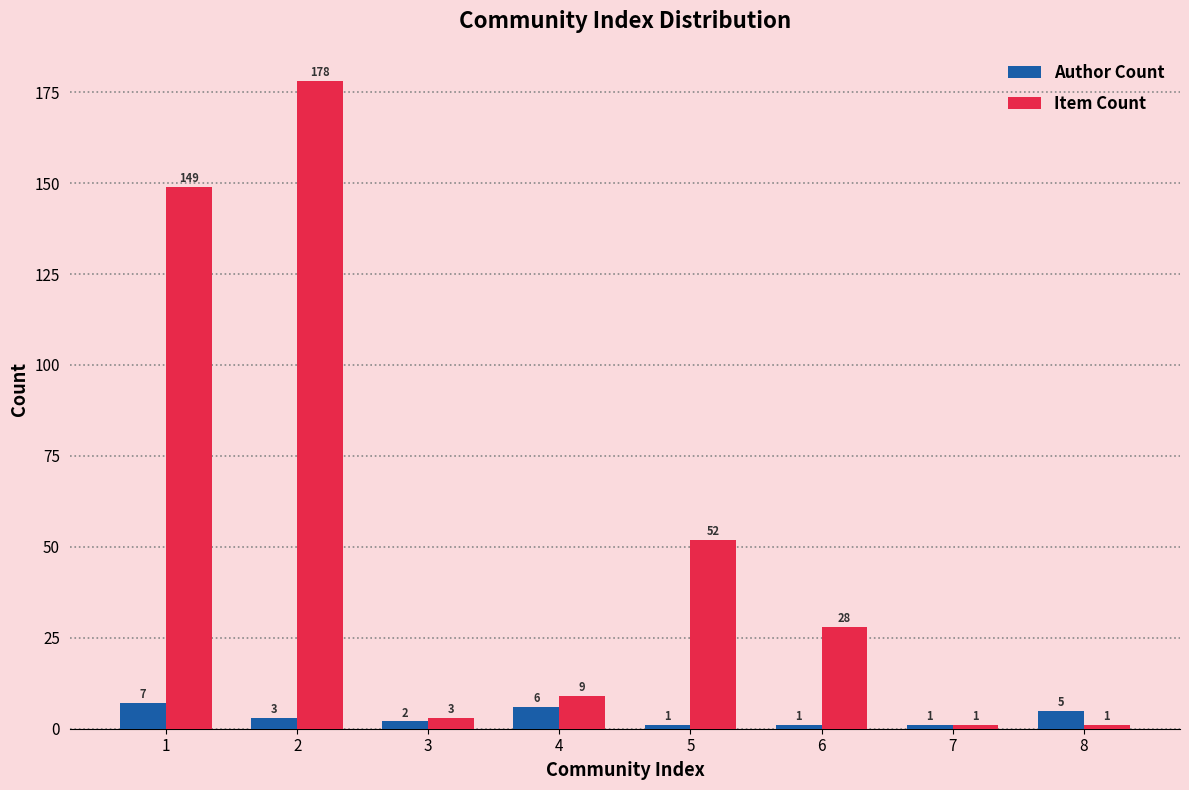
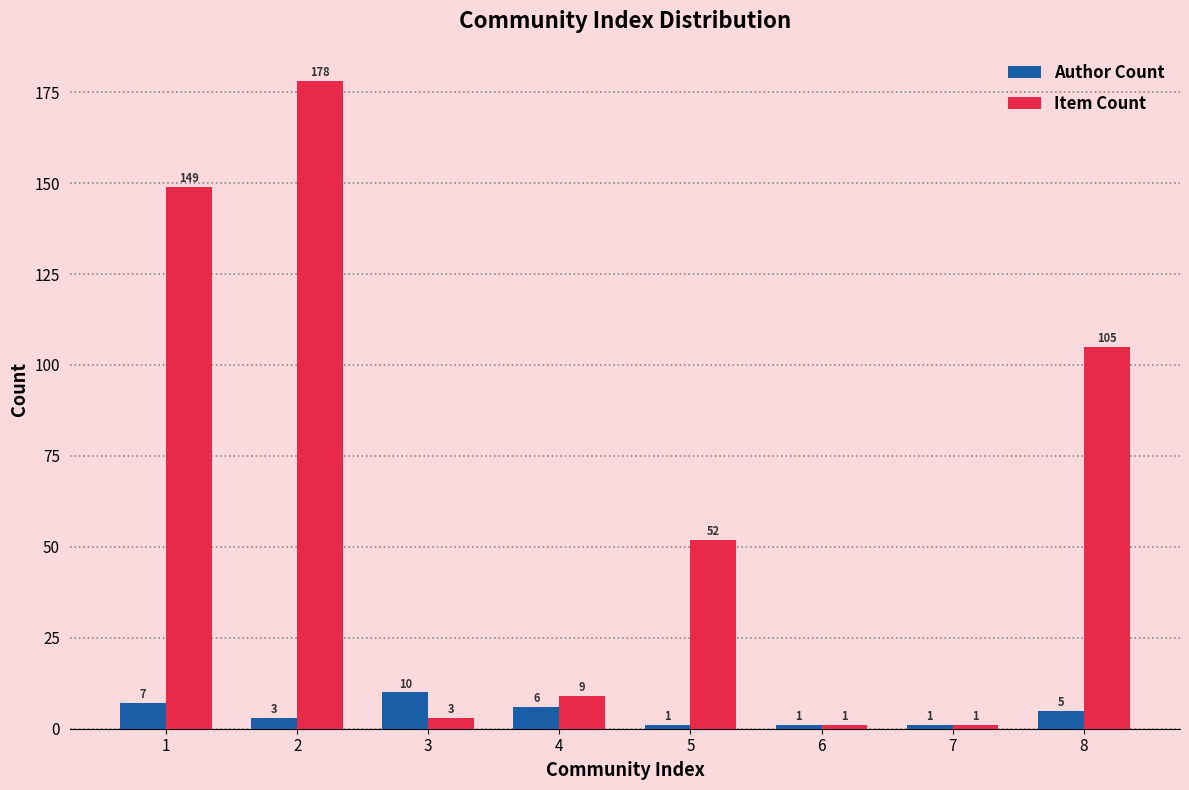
  {
    "Author Count": {
      "1": 7,
      "2": 3,
-     "3": 2,
+     "3": 10,
      "4": 6,
      "5": 1,
      "6": 1,
      "7": 1,
      "8": 5
    },
    "Item Count": {
      "1": 149,
      "2": 178,
      "3": 3,
      "4": 9,
      "5": 52,
-     "6": 28,
+     "6": 1,
      "7": 1,
-     "8": 1
+     "8": 105
    }
  }
